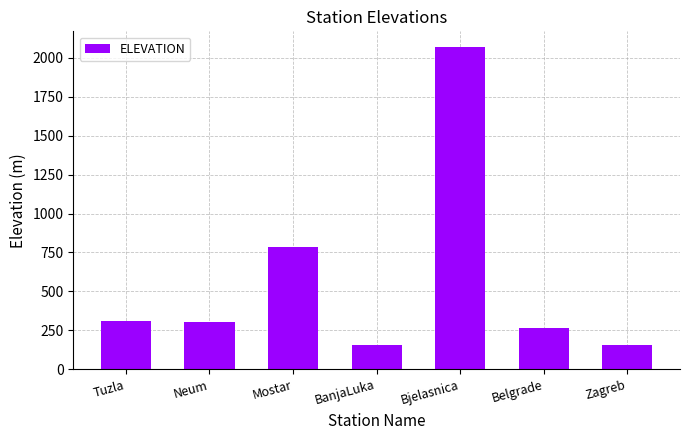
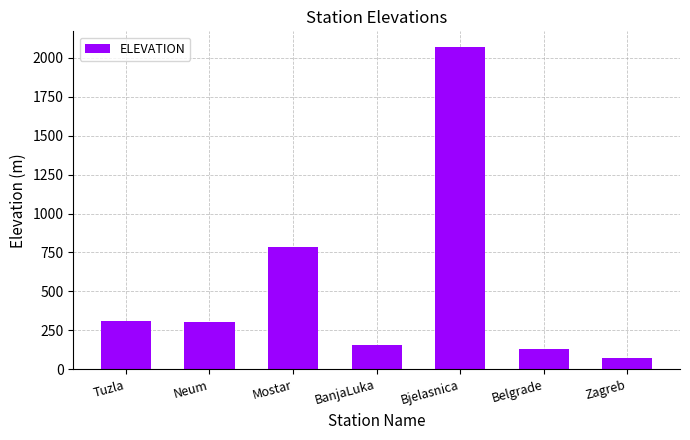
  {
    "Tuzla": 310,
    "Neum": 310,
    "Mostar": 780,
    "BanjaLuka": 160,
    "Bjelasnica": 2070,
-   "Belgrade": 270,
-   "Zagreb": 160
+   "Belgrade": 130,
+   "Zagreb": 70
  }
